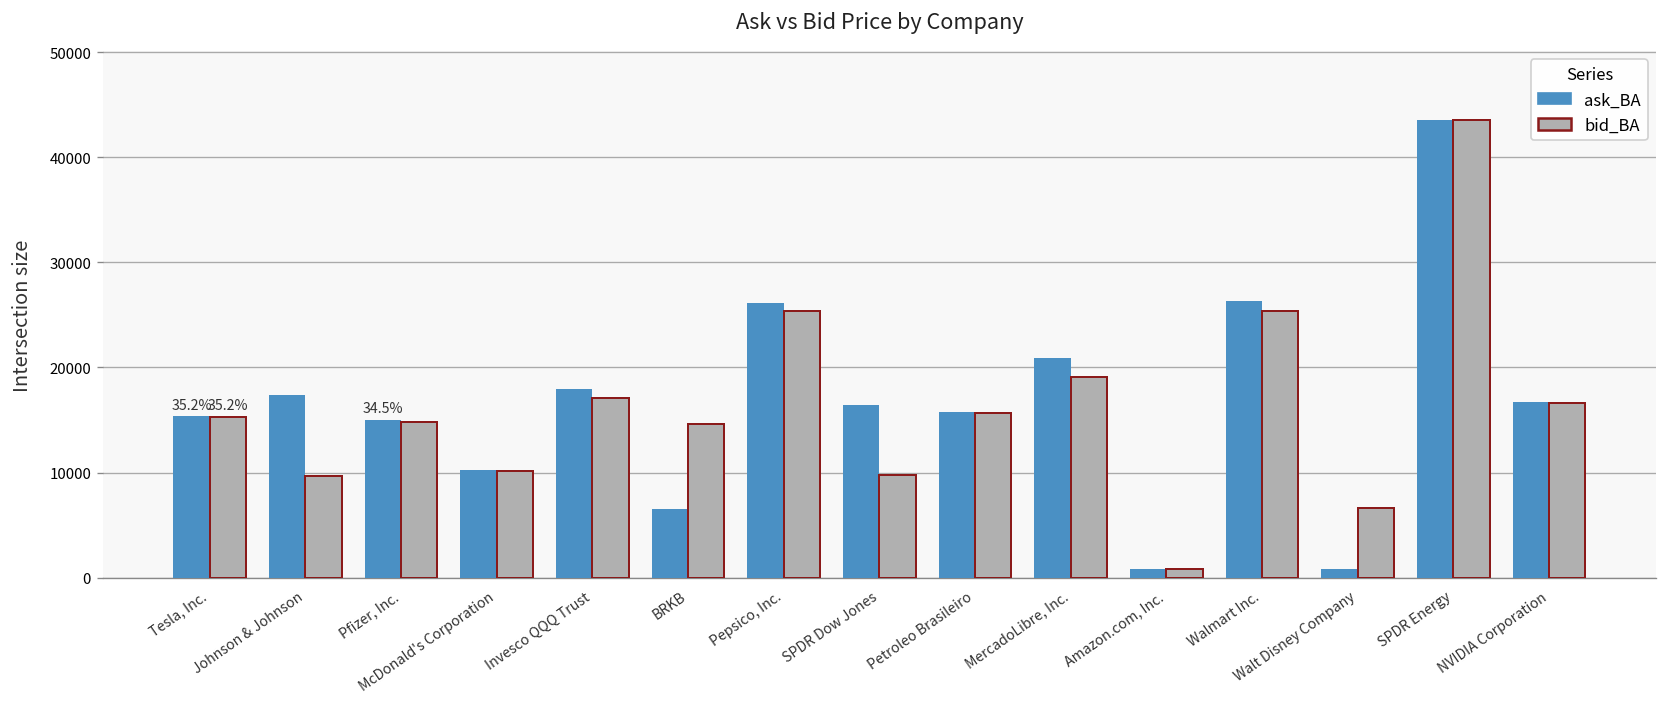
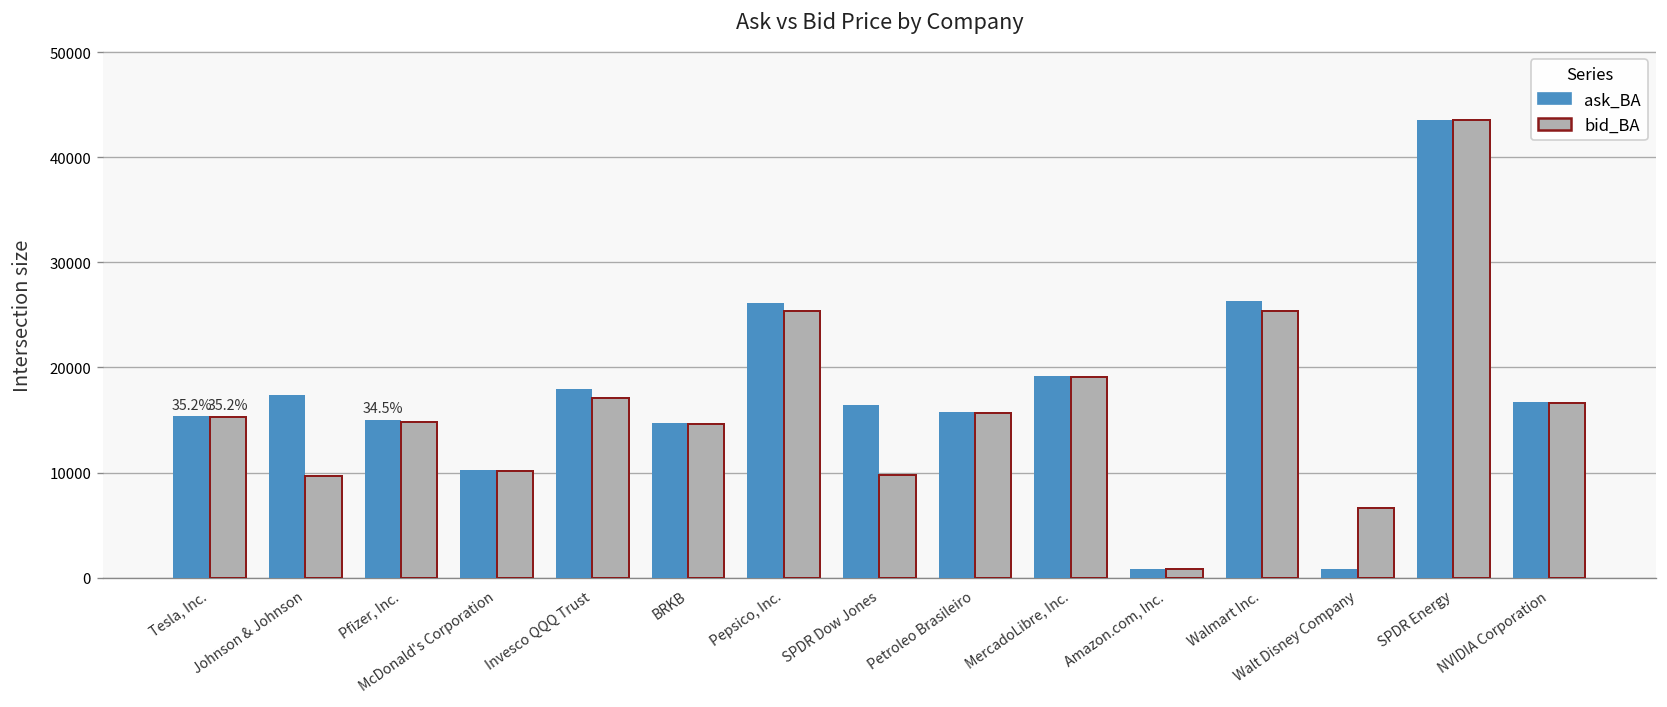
  {
    "ask_BA": {
      "Johnson & Johnson": 17000,
      "McDonald's Corporation": 10000,
      "Invesco QQQ Trust": 18000,
-     "BRKB": 7000,
+     "BRKB": 15000,
      "Pepsico, Inc.": 26000,
      "SPDR Dow Jones": 16000,
      "Petroleo Brasileiro": 16000,
-     "MercadoLibre, Inc.": 21000,
+     "MercadoLibre, Inc.": 19000,
      "Amazon.com, Inc.": 1000,
      "Walmart Inc.": 26000,
      "Walt Disney Company": 1000,
      "SPDR Energy": 44000,
      "NVIDIA Corporation": 17000
    },
    "bid_BA": {
      "Johnson & Johnson": 10000,
      "Pfizer, Inc.": 15000,
      "McDonald's Corporation": 10000,
      "Invesco QQQ Trust": 17000,
      "BRKB": 15000,
      "Pepsico, Inc.": 25000,
      "SPDR Dow Jones": 10000,
      "Petroleo Brasileiro": 16000,
      "MercadoLibre, Inc.": 19000,
      "Amazon.com, Inc.": 1000,
      "Walmart Inc.": 25000,
      "Walt Disney Company": 7000,
      "SPDR Energy": 44000,
      "NVIDIA Corporation": 17000
    }
  }
